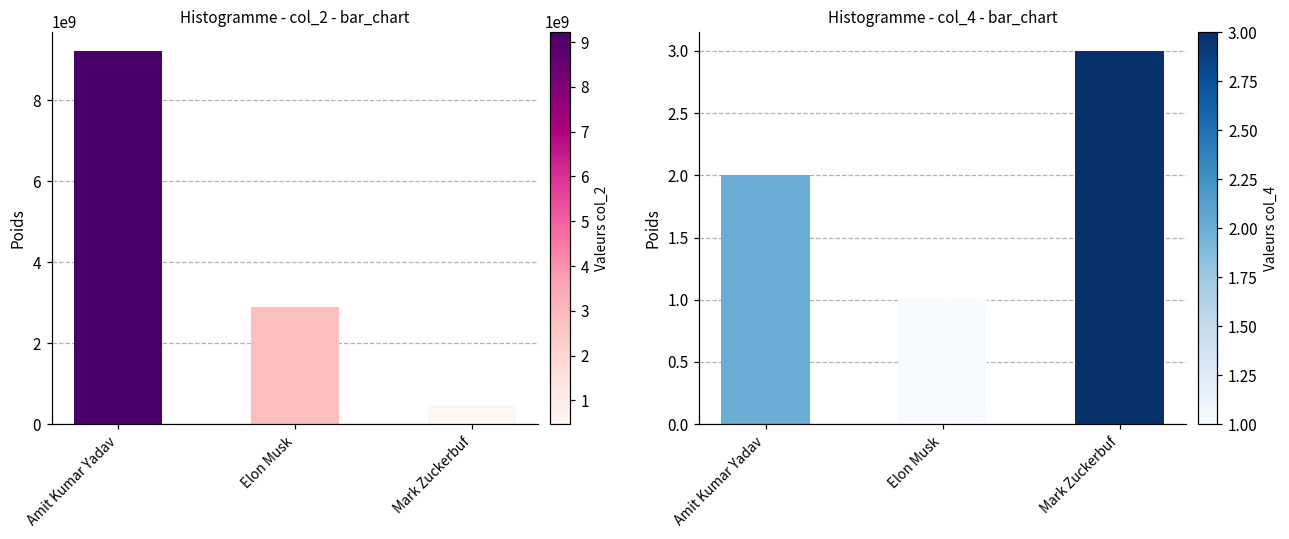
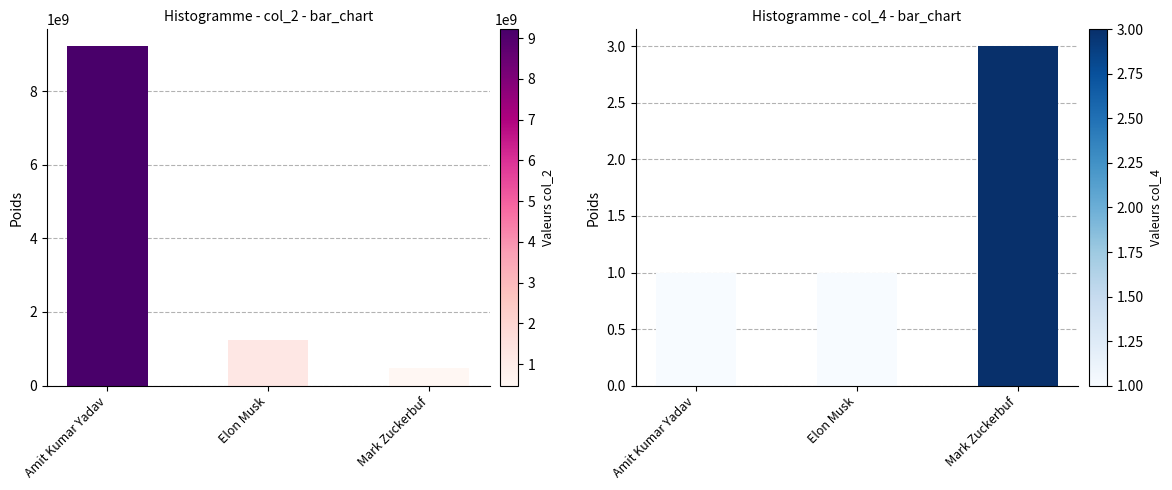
  {
    "Histogramme - col_2 - bar_chart": {
      "Amit Kumar Yadav": 9200000000,
-     "Elon Musk": 2900000000,
+     "Elon Musk": 1200000000,
      "Mark Zuckerbuf": 500000000
    },
    "Histogramme - col_4 - bar_chart": {
-     "Amit Kumar Yadav": 2,
+     "Amit Kumar Yadav": 1,
      "Elon Musk": 1,
      "Mark Zuckerbuf": 3
    }
  }
